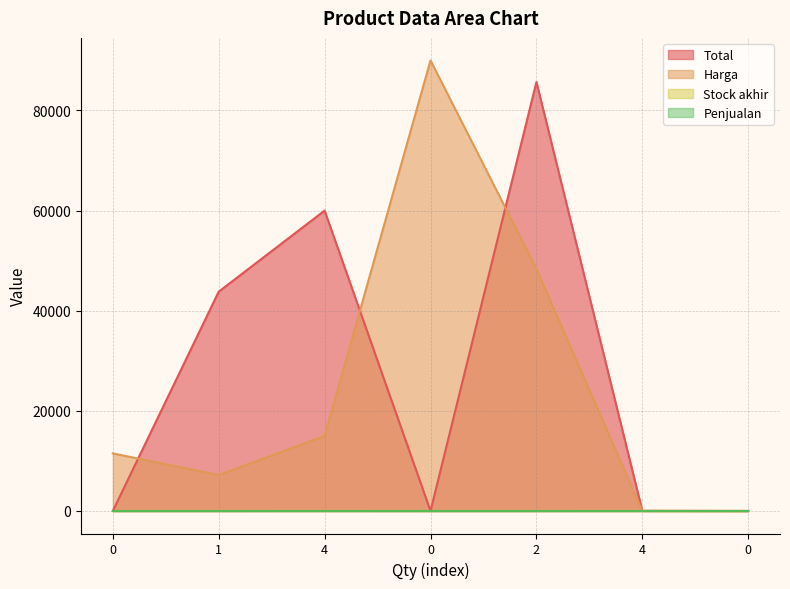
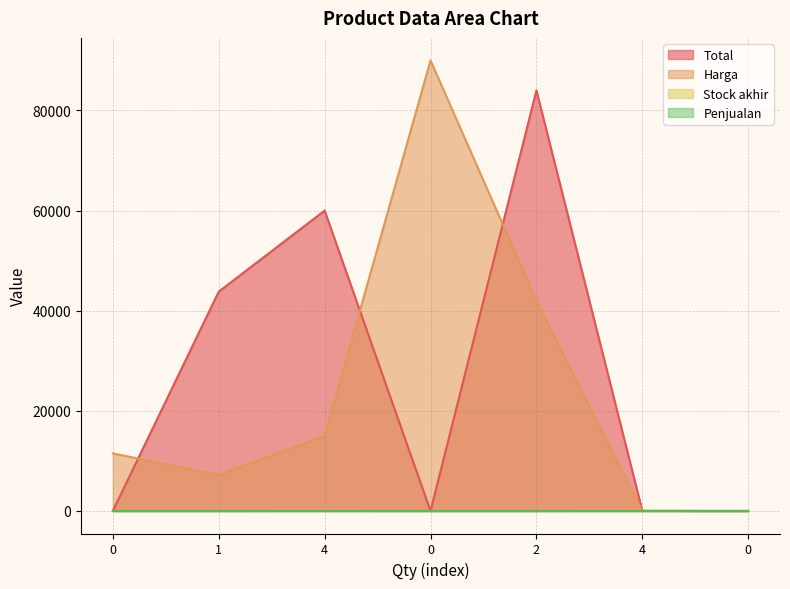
  {
    "Total": {
      "1": 44000,
-     "2": 86000
+     "2": 84000
    },
    "Harga": {
      "1": 7000,
-     "2": 48000
+     "2": 42000
    },
    "Penjualan": {
      "1": 0,
      "2": 0
    }
  }
